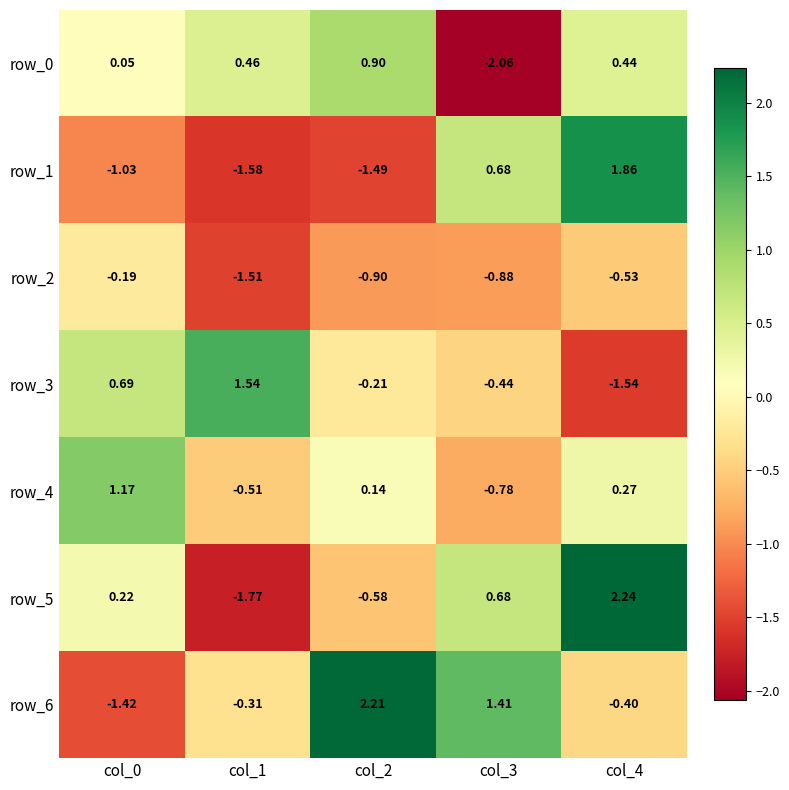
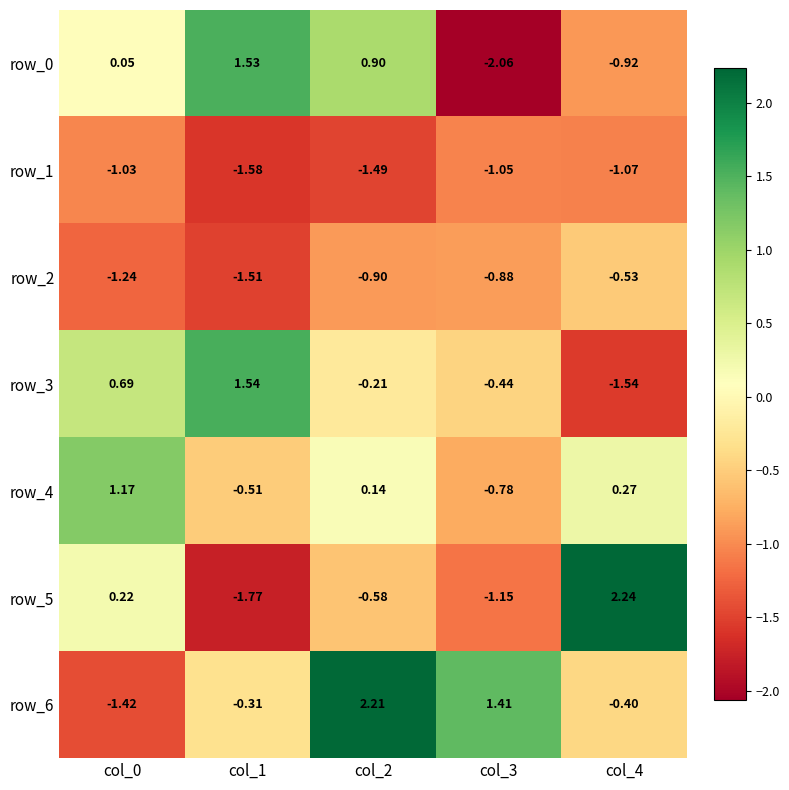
  {
    "row_0": {
      "col_0": 0.05,
-     "col_1": 0.46,
+     "col_1": 1.53,
      "col_2": 0.90,
      "col_3": -2.06,
-     "col_4": 0.44
+     "col_4": -0.92
    },
    "row_1": {
      "col_0": -1.03,
      "col_1": -1.58,
      "col_2": -1.49,
-     "col_3": 0.68,
-     "col_4": 1.86
+     "col_3": -1.05,
+     "col_4": -1.07
    },
    "row_2": {
-     "col_0": -0.19,
+     "col_0": -1.24,
      "col_1": -1.51,
      "col_2": -0.90,
      "col_3": -0.88,
      "col_4": -0.53
    },
    "row_3": {
      "col_0": 0.69,
      "col_1": 1.54,
      "col_2": -0.21,
      "col_3": -0.44,
      "col_4": -1.54
    },
    "row_4": {
      "col_0": 1.17,
      "col_1": -0.51,
      "col_2": 0.14,
      "col_3": -0.78,
      "col_4": 0.27
    },
    "row_5": {
      "col_0": 0.22,
      "col_1": -1.77,
      "col_2": -0.58,
-     "col_3": 0.68,
+     "col_3": -1.15,
      "col_4": 2.24
    },
    "row_6": {
      "col_0": -1.42,
      "col_1": -0.31,
      "col_2": 2.21,
      "col_3": 1.41,
      "col_4": -0.40
    }
  }
